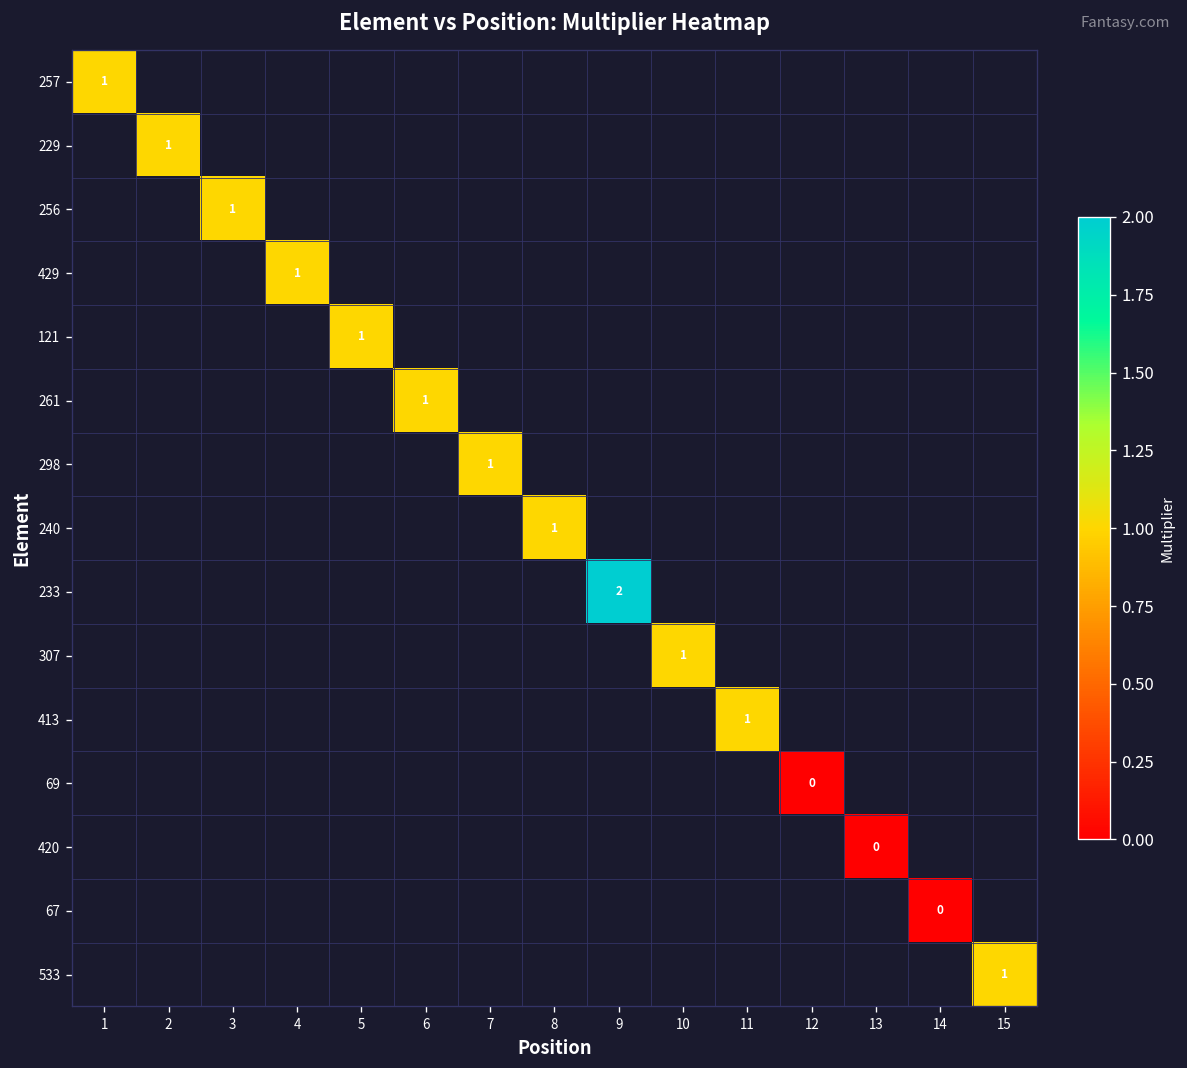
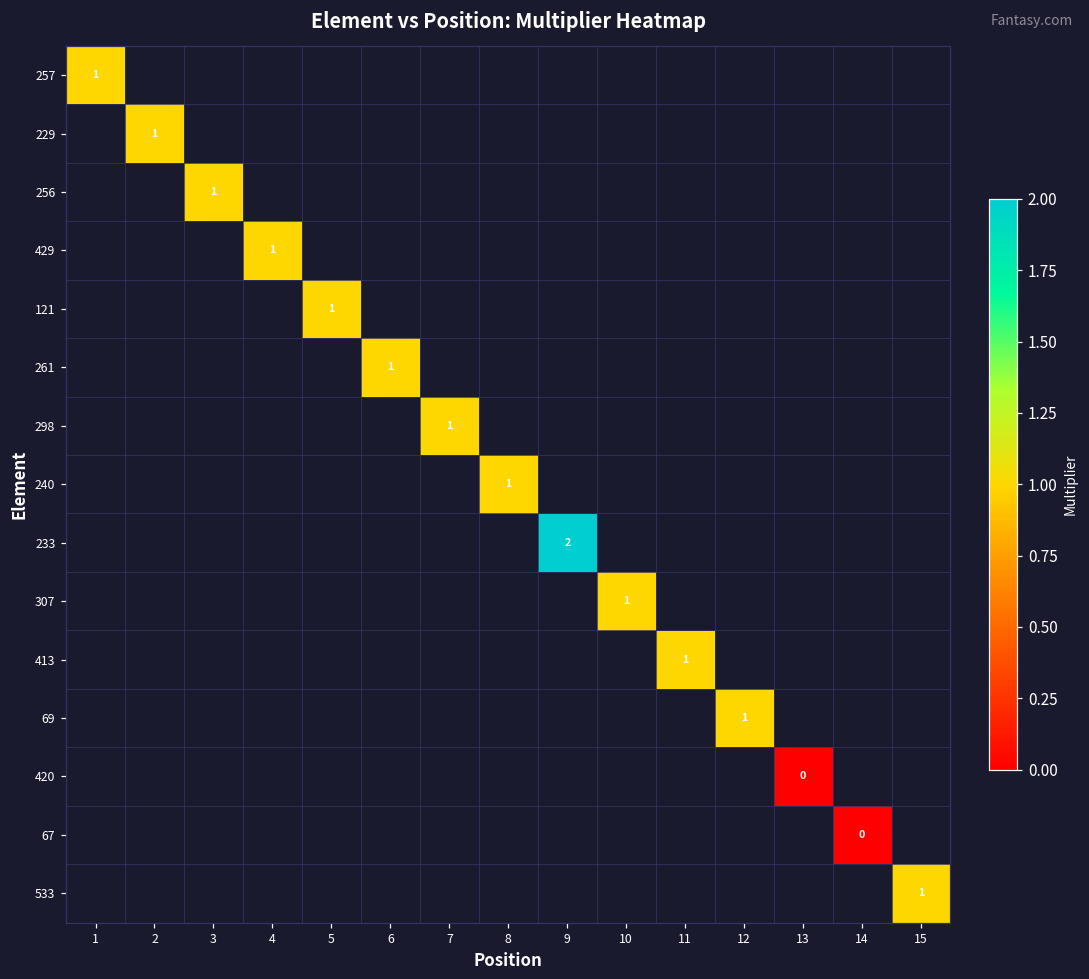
  {
    "257": {
      "1": 1
    },
    "229": {
      "2": 1
    },
    "256": {
      "3": 1
    },
    "429": {
      "4": 1
    },
    "121": {
      "5": 1
    },
    "261": {
      "6": 1
    },
    "298": {
      "7": 1
    },
    "240": {
      "8": 1
    },
    "233": {
      "9": 2
    },
    "307": {
      "10": 1
    },
    "413": {
      "11": 1
    },
    "69": {
-     "12": 0
+     "12": 1
    },
    "420": {
      "13": 0
    },
    "67": {
      "14": 0
    },
    "533": {
      "15": 1
    }
  }
